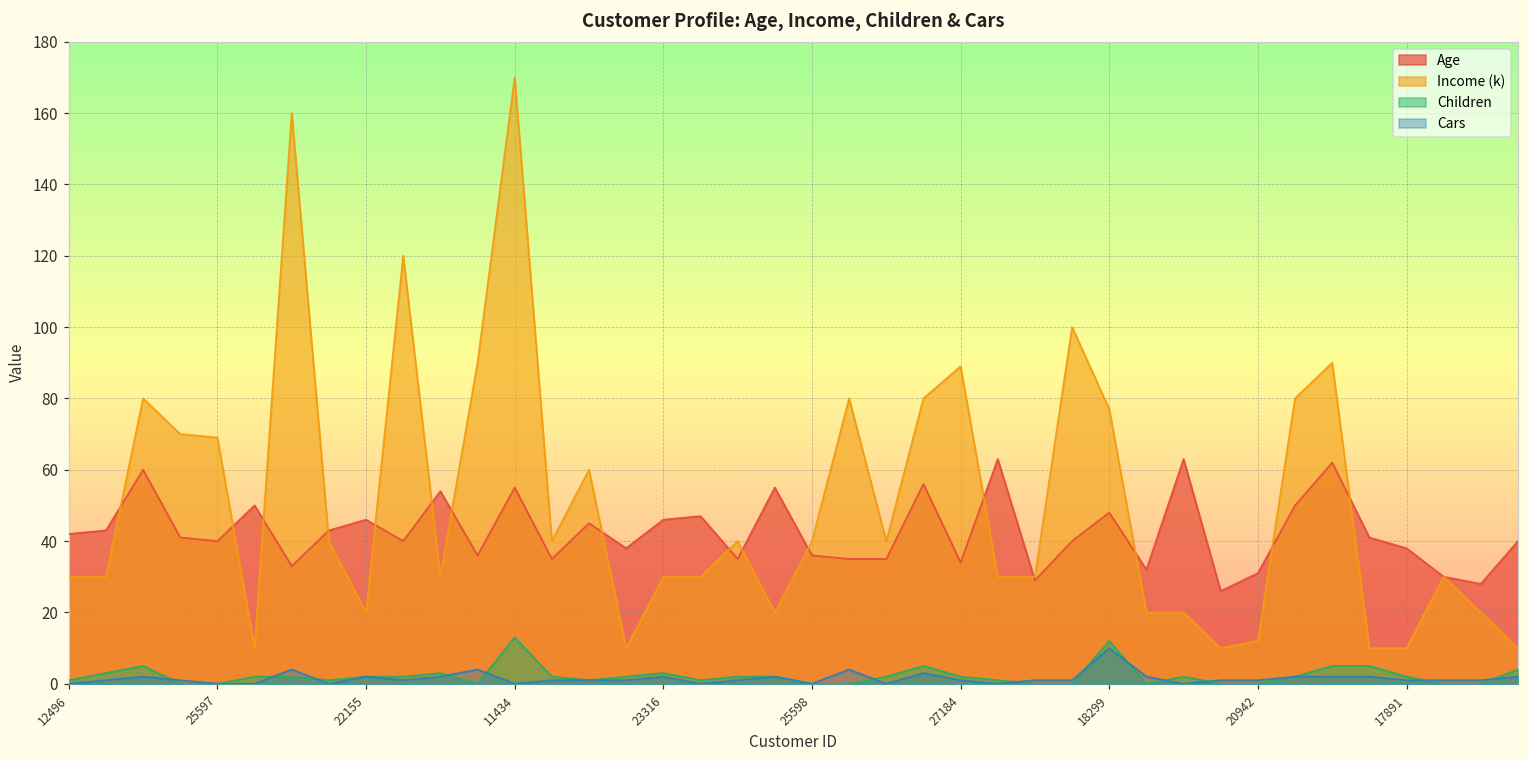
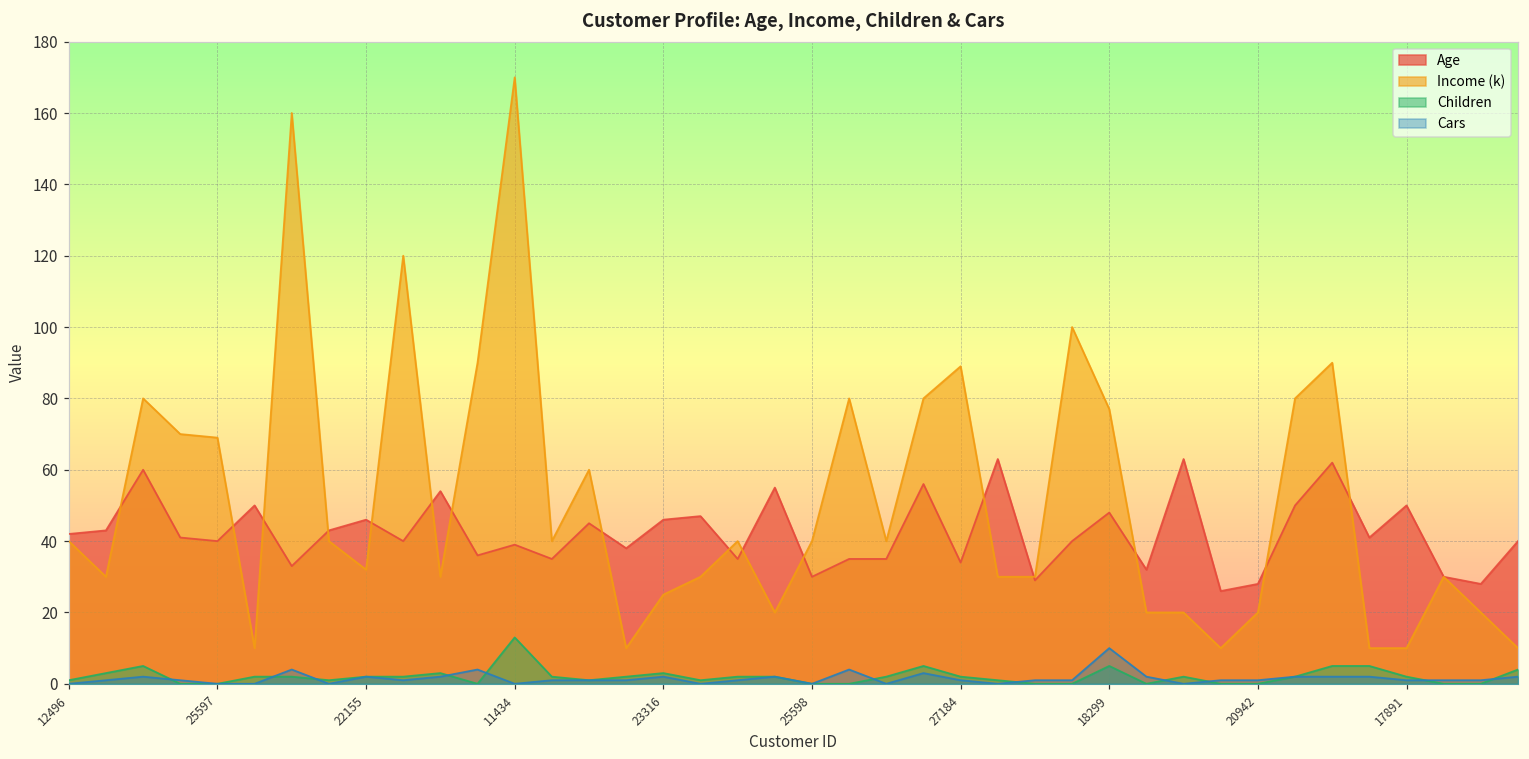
  {
    "Age": {
      "12496": 42,
      "25597": 40,
      "22155": 46,
-     "11434": 55,
+     "11434": 39,
      "23316": 46,
-     "25598": 36,
+     "25598": 30,
      "27184": 34,
      "18299": 48,
-     "20942": 31,
-     "17891": 38
+     "20942": 28,
+     "17891": 50
    },
    "Income (k)": {
-     "12496": 30,
+     "12496": 40,
      "25597": 69,
-     "22155": 20,
+     "22155": 32,
      "11434": 170,
-     "23316": 30,
+     "23316": 25,
      "25598": 40,
      "27184": 89,
      "18299": 77,
-     "20942": 12,
+     "20942": 20,
      "17891": 10
    },
    "Children": {
      "12496": 1,
      "11434": 13,
      "23316": 3,
      "27184": 2,
-     "18299": 12,
+     "18299": 5,
      "20942": 0,
      "17891": 2
    },
    "Cars": {
      "12496": 0,
      "11434": 0,
      "23316": 2,
      "27184": 1,
      "18299": 10,
      "20942": 1,
      "17891": 1
    }
  }
